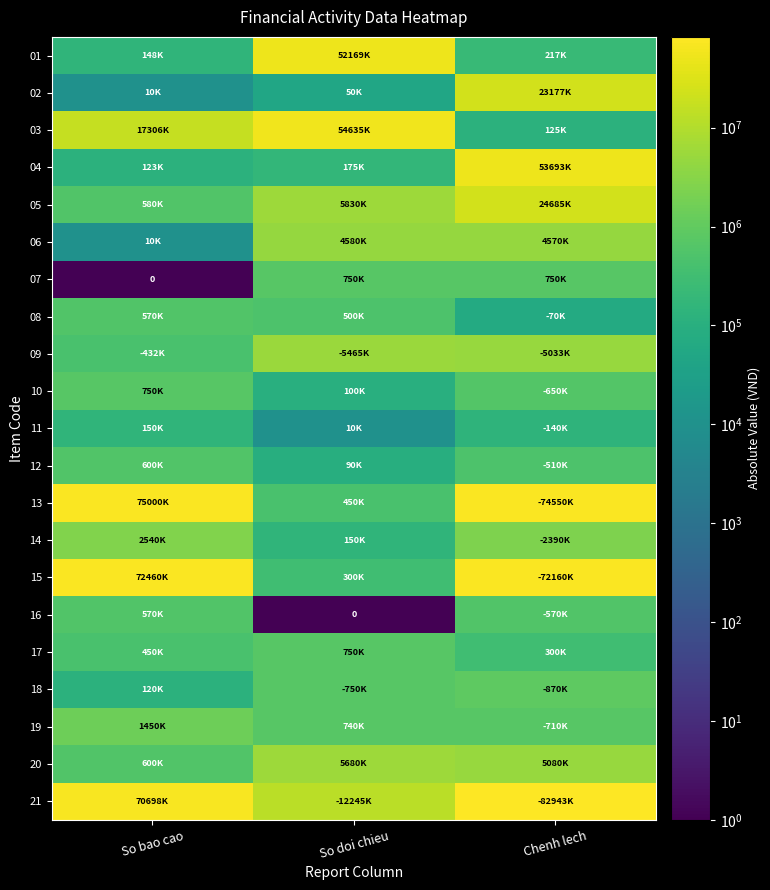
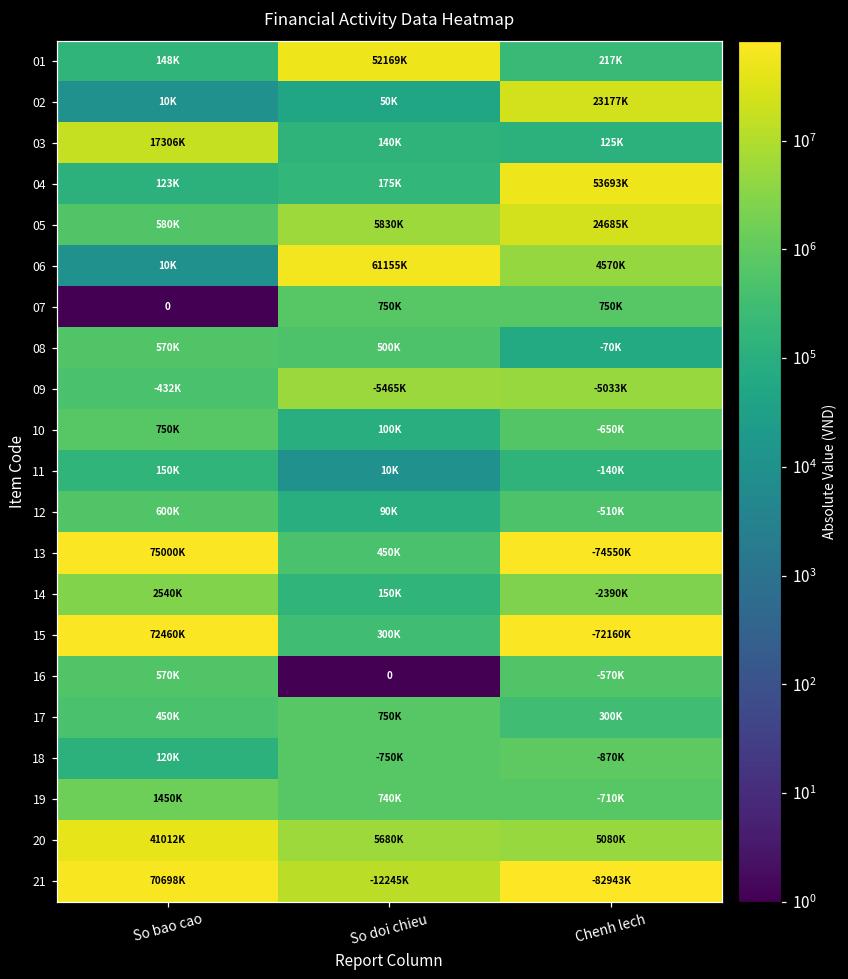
  {
    "01": {
      "So bao cao": "148K",
      "So doi chieu": "52169K",
      "Chenh lech": "217K"
    },
    "02": {
      "So bao cao": "10K",
      "So doi chieu": "50K",
      "Chenh lech": "23177K"
    },
    "03": {
      "So bao cao": "17306K",
-     "So doi chieu": "54635K",
+     "So doi chieu": "140K",
      "Chenh lech": "125K"
    },
    "04": {
      "So bao cao": "123K",
      "So doi chieu": "175K",
      "Chenh lech": "53693K"
    },
    "05": {
      "So bao cao": "580K",
      "So doi chieu": "5830K",
      "Chenh lech": "24685K"
    },
    "06": {
      "So bao cao": "10K",
-     "So doi chieu": "4580K",
+     "So doi chieu": "61155K",
      "Chenh lech": "4570K"
    },
    "07": {
      "So bao cao": "0",
      "So doi chieu": "750K",
      "Chenh lech": "750K"
    },
    "08": {
      "So bao cao": "570K",
      "So doi chieu": "500K",
      "Chenh lech": "-70K"
    },
    "09": {
      "So bao cao": "-432K",
      "So doi chieu": "-5465K",
      "Chenh lech": "-5033K"
    },
    "10": {
      "So bao cao": "750K",
      "So doi chieu": "100K",
      "Chenh lech": "-650K"
    },
    "11": {
      "So bao cao": "150K",
      "So doi chieu": "10K",
      "Chenh lech": "-140K"
    },
    "12": {
      "So bao cao": "600K",
      "So doi chieu": "90K",
      "Chenh lech": "-510K"
    },
    "13": {
      "So bao cao": "75000K",
      "So doi chieu": "450K",
      "Chenh lech": "-74550K"
    },
    "14": {
      "So bao cao": "2540K",
      "So doi chieu": "150K",
      "Chenh lech": "-2390K"
    },
    "15": {
      "So bao cao": "72460K",
      "So doi chieu": "300K",
      "Chenh lech": "-72160K"
    },
    "16": {
      "So bao cao": "570K",
      "So doi chieu": "0",
      "Chenh lech": "-570K"
    },
    "17": {
      "So bao cao": "450K",
      "So doi chieu": "750K",
      "Chenh lech": "300K"
    },
    "18": {
      "So bao cao": "120K",
      "So doi chieu": "-750K",
      "Chenh lech": "-870K"
    },
    "19": {
      "So bao cao": "1450K",
      "So doi chieu": "740K",
      "Chenh lech": "-710K"
    },
    "20": {
-     "So bao cao": "600K",
+     "So bao cao": "41012K",
      "So doi chieu": "5680K",
      "Chenh lech": "5080K"
    },
    "21": {
      "So bao cao": "70698K",
      "So doi chieu": "-12245K",
      "Chenh lech": "-82943K"
    }
  }
